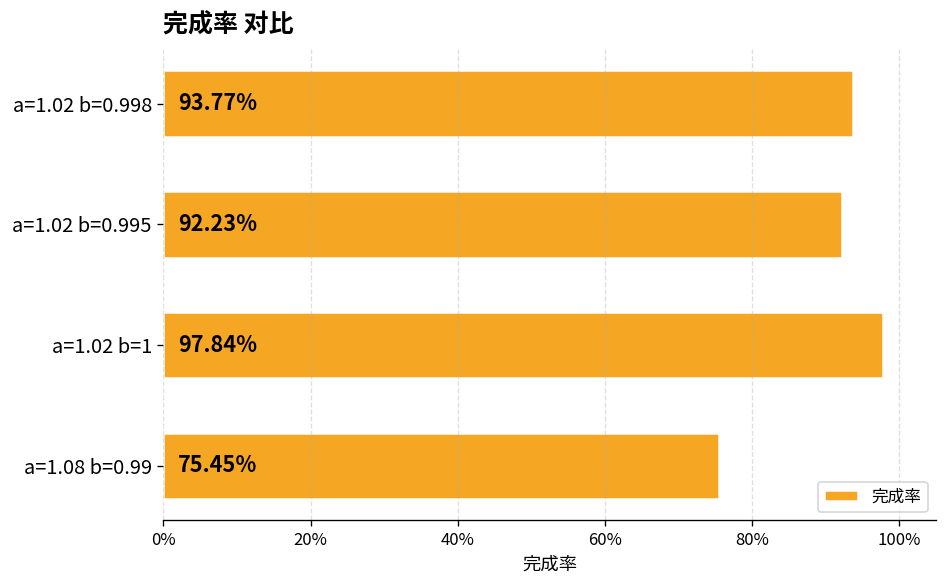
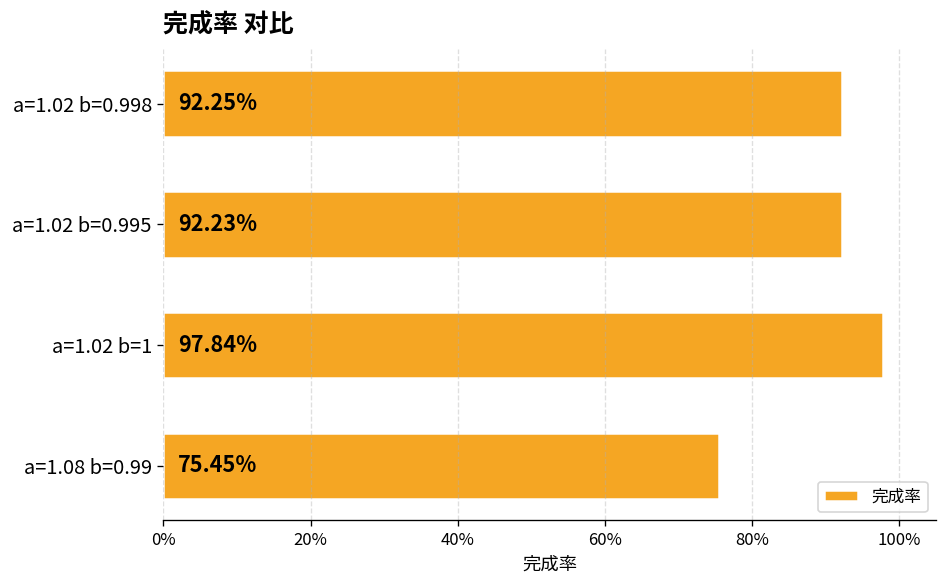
  {
-   "a=1.02 b=0.998": "93.77%",
+   "a=1.02 b=0.998": "92.25%",
    "a=1.02 b=0.995": "92.23%",
    "a=1.02 b=1": "97.84%",
    "a=1.08 b=0.99": "75.45%"
  }
